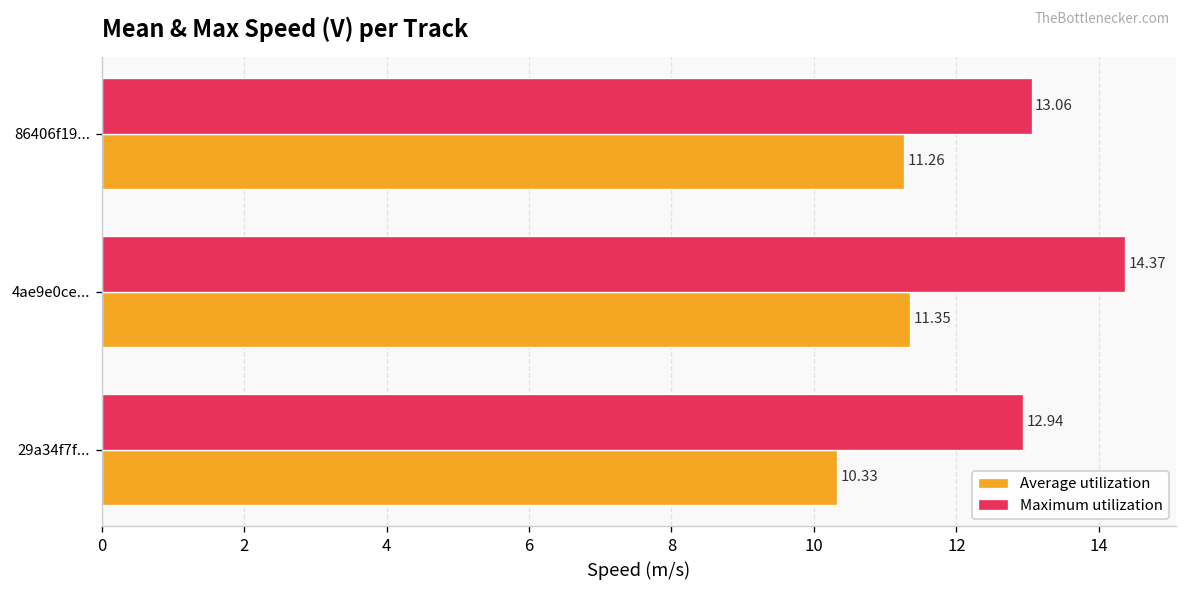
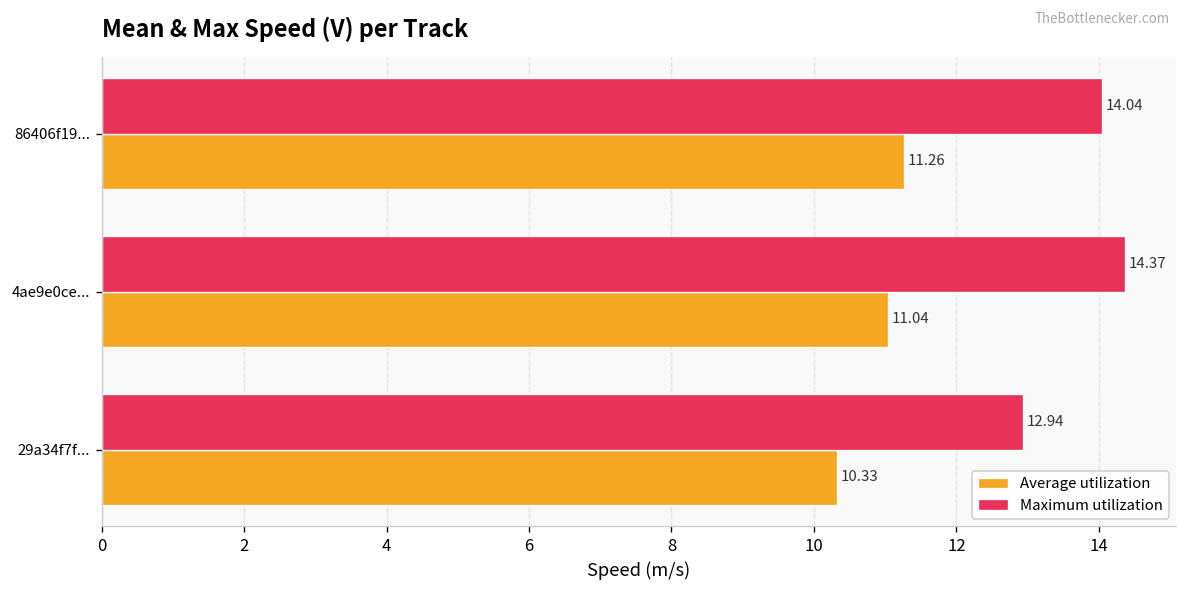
  {
    "Average utilization": {
      "86406f19...": 11.26,
-     "4ae9e0ce...": 11.35,
+     "4ae9e0ce...": 11.04,
      "29a34f7f...": 10.33
    },
    "Maximum utilization": {
-     "86406f19...": 13.06,
+     "86406f19...": 14.04,
      "4ae9e0ce...": 14.37,
      "29a34f7f...": 12.94
    }
  }
